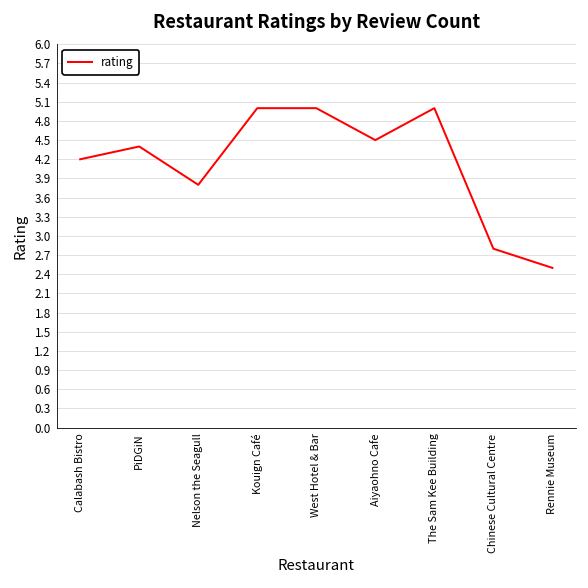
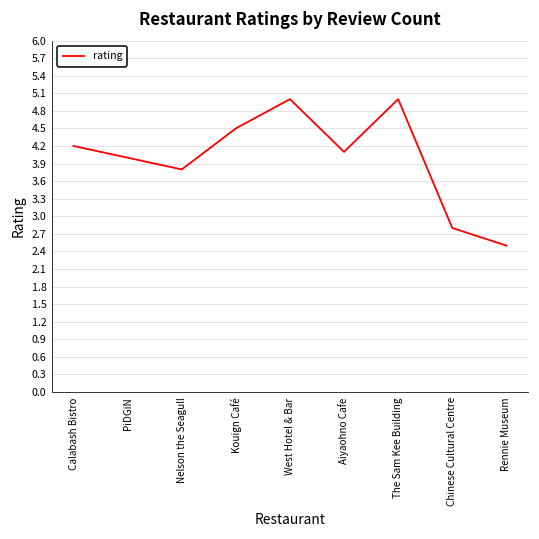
  {
    "Calabash Bistro": 4.2,
-   "PiDGiN": 4.4,
+   "PiDGiN": 4.0,
    "Nelson the Seagull": 3.8,
-   "Kouign Café": 5.0,
+   "Kouign Café": 4.5,
    "West Hotel & Bar": 5.0,
-   "Aiyaohno Cafe": 4.5,
+   "Aiyaohno Cafe": 4.1,
    "The Sam Kee Building": 5.0,
    "Chinese Cultural Centre": 2.8,
    "Rennie Museum": 2.5
  }
